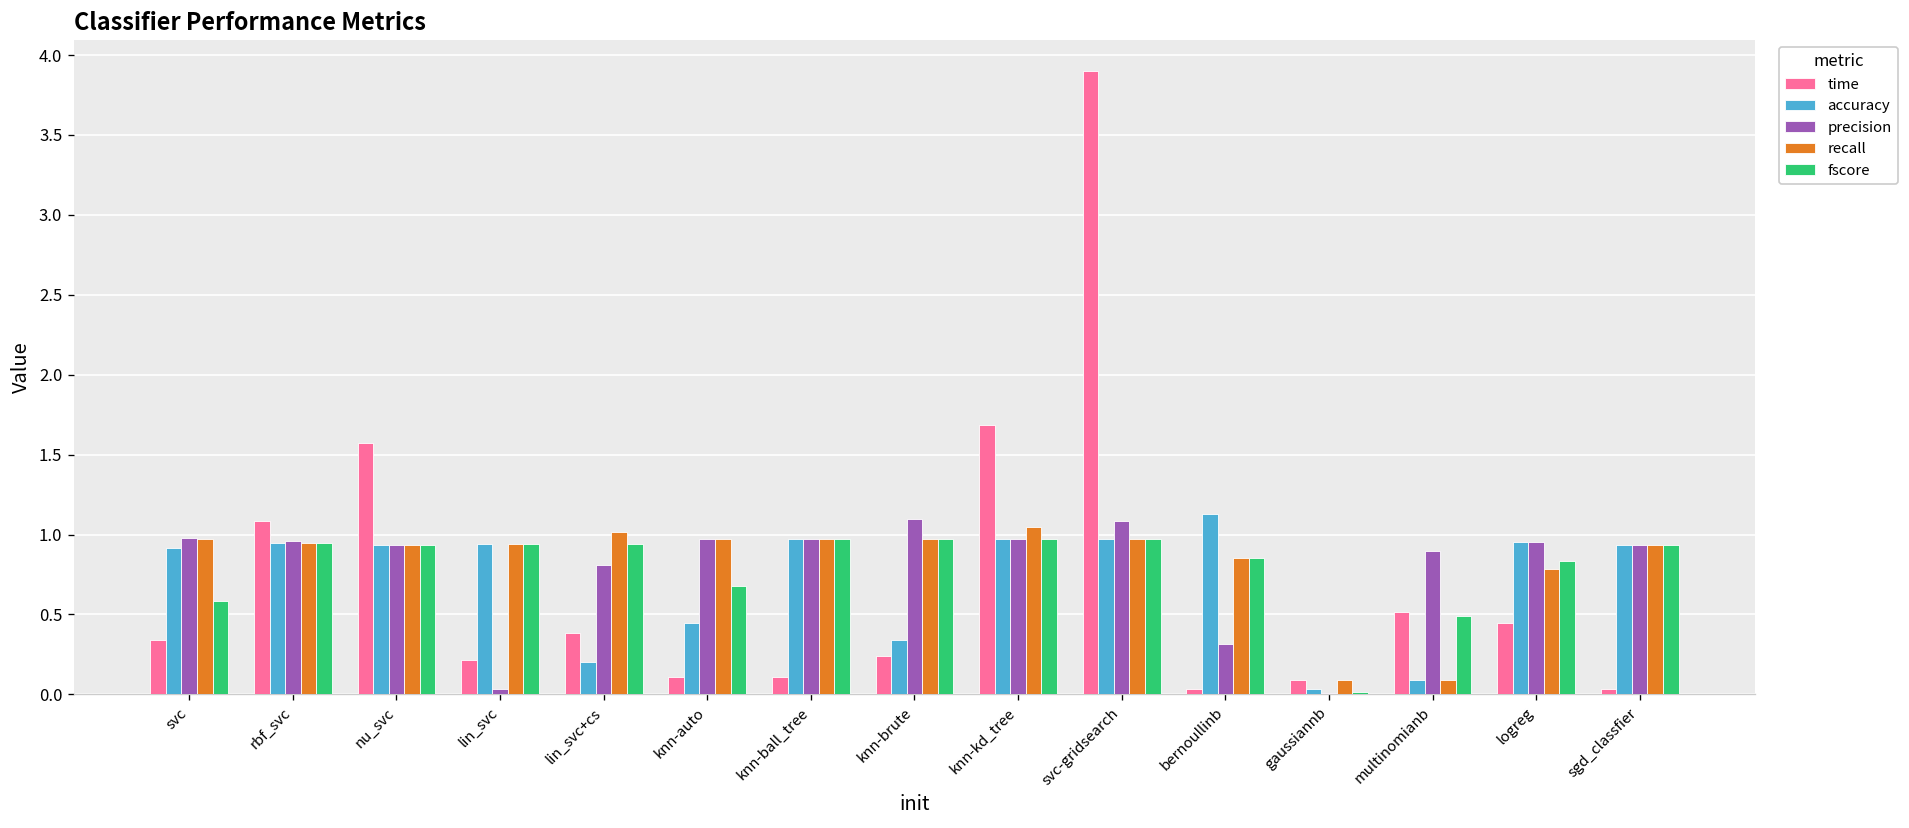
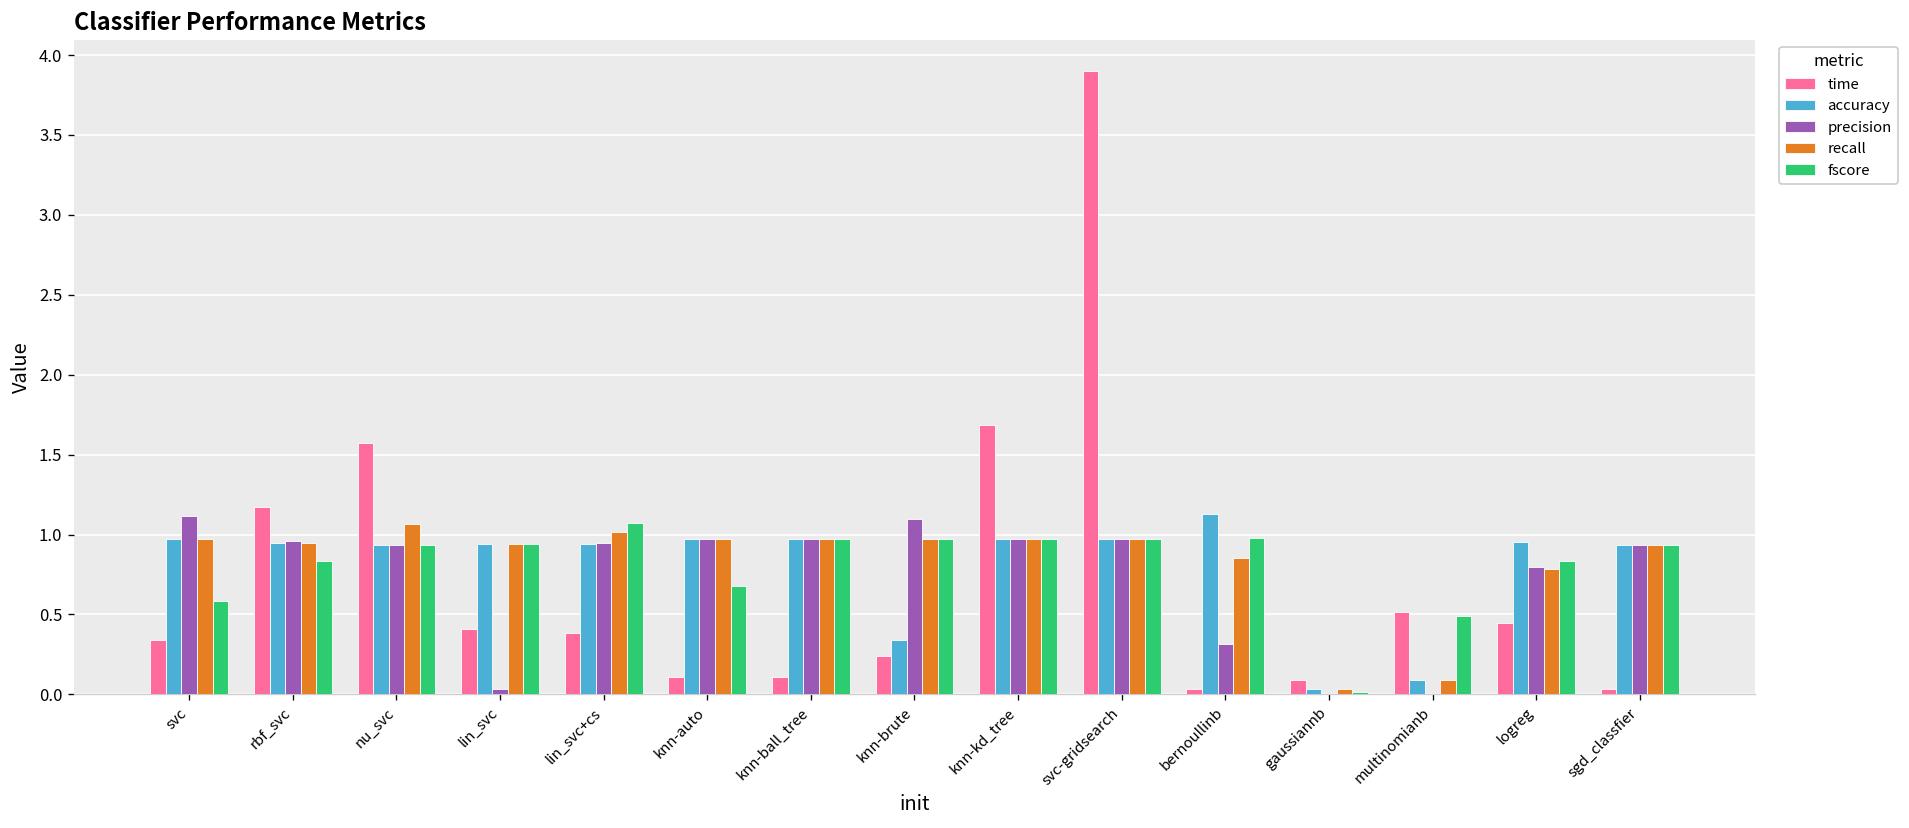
  {
    "time": {
      "svc": 0.34,
-     "rbf_svc": 1.08,
+     "rbf_svc": 1.17,
      "nu_svc": 1.58,
-     "lin_svc": 0.21,
+     "lin_svc": 0.41,
      "lin_svc+cs": 0.38,
      "knn-auto": 0.11,
      "knn-ball_tree": 0.11,
      "knn-brute": 0.24,
      "knn-kd_tree": 1.69,
      "svc-gridsearch": 3.90,
      "bernoullinb": 0.03,
      "gaussiannb": 0.09,
      "multinomianb": 0.52,
      "logreg": 0.45,
      "sgd_classfier": 0.03
    },
    "accuracy": {
-     "svc": 0.91,
+     "svc": 0.97,
      "rbf_svc": 0.94,
      "nu_svc": 0.93,
      "lin_svc": 0.94,
-     "lin_svc+cs": 0.20,
-     "knn-auto": 0.45,
+     "lin_svc+cs": 0.94,
+     "knn-auto": 0.97,
      "knn-ball_tree": 0.97,
      "knn-brute": 0.34,
      "knn-kd_tree": 0.97,
      "svc-gridsearch": 0.97,
      "bernoullinb": 1.13,
      "gaussiannb": 0.03,
      "multinomianb": 0.09,
      "logreg": 0.95,
      "sgd_classfier": 0.93
    },
    "precision": {
-     "svc": 0.98,
+     "svc": 1.12,
      "rbf_svc": 0.96,
      "nu_svc": 0.94,
      "lin_svc": 0.04,
-     "lin_svc+cs": 0.81,
+     "lin_svc+cs": 0.95,
      "knn-auto": 0.97,
      "knn-ball_tree": 0.97,
      "knn-brute": 1.10,
      "knn-kd_tree": 0.97,
-     "svc-gridsearch": 1.08,
+     "svc-gridsearch": 0.97,
      "bernoullinb": 0.31,
-     "multinomianb": 0.90,
-     "logreg": 0.95,
+     "multinomianb": 0.01,
+     "logreg": 0.80,
      "sgd_classfier": 0.94
    },
    "recall": {
      "svc": 0.97,
      "rbf_svc": 0.94,
-     "nu_svc": 0.93,
+     "nu_svc": 1.06,
      "lin_svc": 0.94,
      "lin_svc+cs": 1.01,
      "knn-auto": 0.97,
      "knn-ball_tree": 0.97,
      "knn-brute": 0.97,
-     "knn-kd_tree": 1.05,
+     "knn-kd_tree": 0.97,
      "svc-gridsearch": 0.97,
      "bernoullinb": 0.85,
-     "gaussiannb": 0.09,
+     "gaussiannb": 0.03,
      "multinomianb": 0.09,
      "logreg": 0.79,
      "sgd_classfier": 0.93
    },
    "fscore": {
      "svc": 0.58,
-     "rbf_svc": 0.95,
+     "rbf_svc": 0.83,
      "nu_svc": 0.93,
      "lin_svc": 0.94,
-     "lin_svc+cs": 0.94,
+     "lin_svc+cs": 1.07,
      "knn-auto": 0.68,
      "knn-ball_tree": 0.97,
      "knn-brute": 0.97,
      "knn-kd_tree": 0.97,
      "svc-gridsearch": 0.97,
-     "bernoullinb": 0.85,
+     "bernoullinb": 0.98,
      "multinomianb": 0.49,
      "logreg": 0.83,
      "sgd_classfier": 0.93
    }
  }
